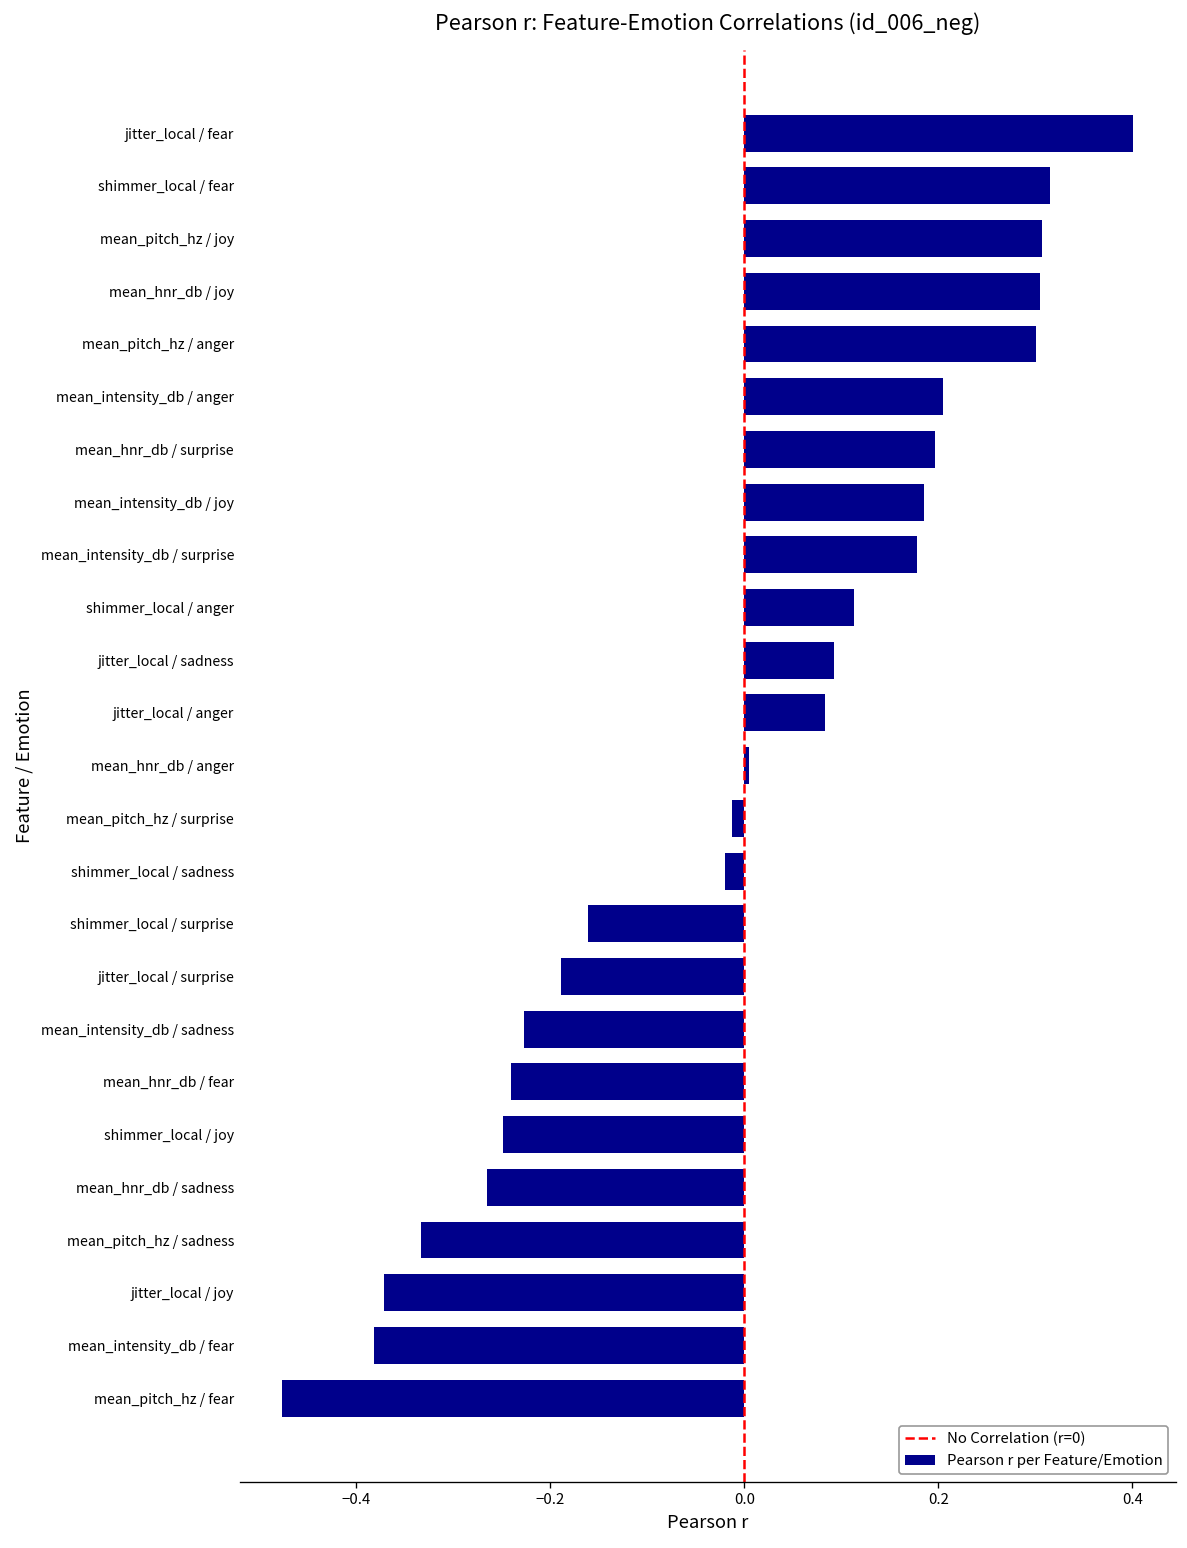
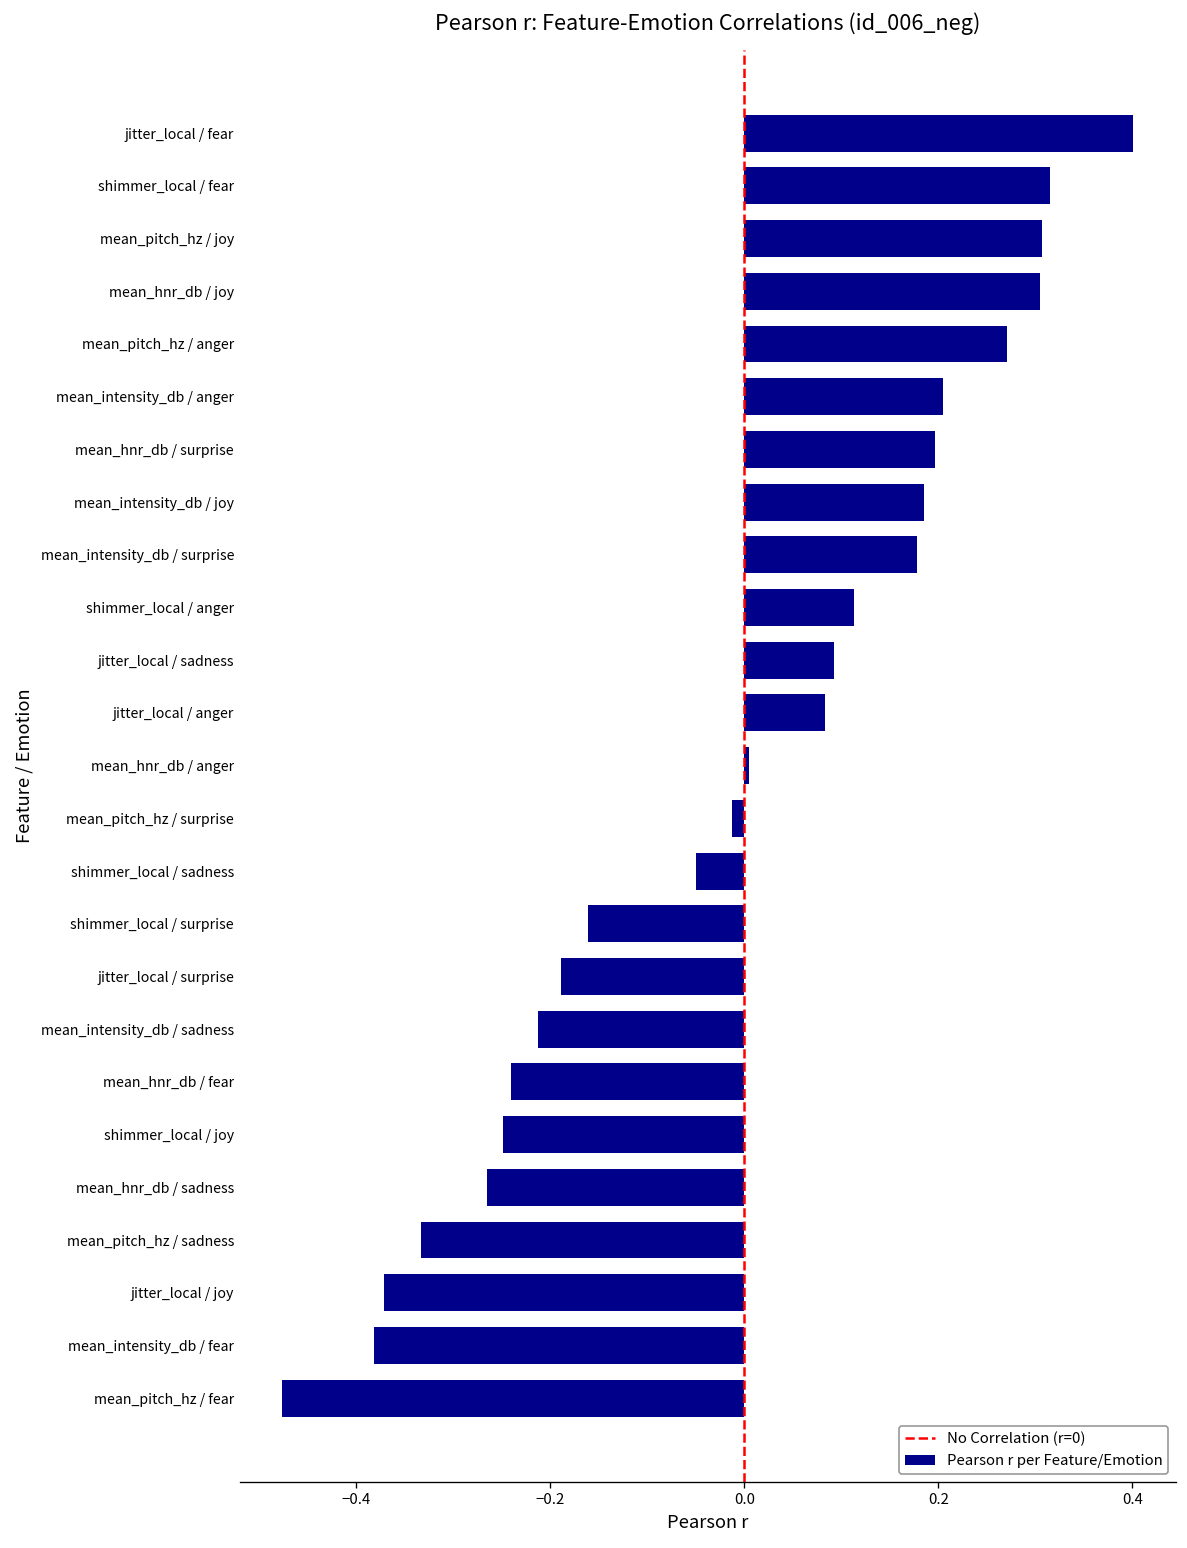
  {
    "jitter_local / fear": 0.40,
    "shimmer_local / fear": 0.32,
    "mean_pitch_hz / joy": 0.31,
    "mean_hnr_db / joy": 0.31,
-   "mean_pitch_hz / anger": 0.30,
+   "mean_pitch_hz / anger": 0.27,
    "mean_intensity_db / anger": 0.21,
    "mean_hnr_db / surprise": 0.20,
    "mean_intensity_db / joy": 0.19,
    "mean_intensity_db / surprise": 0.18,
    "shimmer_local / anger": 0.11,
    "jitter_local / sadness": 0.09,
    "jitter_local / anger": 0.08,
    "mean_hnr_db / anger": 0.01,
    "mean_pitch_hz / surprise": -0.01,
-   "shimmer_local / sadness": -0.02,
+   "shimmer_local / sadness": -0.05,
    "shimmer_local / surprise": -0.16,
    "jitter_local / surprise": -0.19,
-   "mean_intensity_db / sadness": -0.23,
+   "mean_intensity_db / sadness": -0.21,
    "mean_hnr_db / fear": -0.24,
    "shimmer_local / joy": -0.25,
    "mean_hnr_db / sadness": -0.27,
    "mean_pitch_hz / sadness": -0.33,
    "jitter_local / joy": -0.37,
    "mean_intensity_db / fear": -0.38,
    "mean_pitch_hz / fear": -0.48
  }
